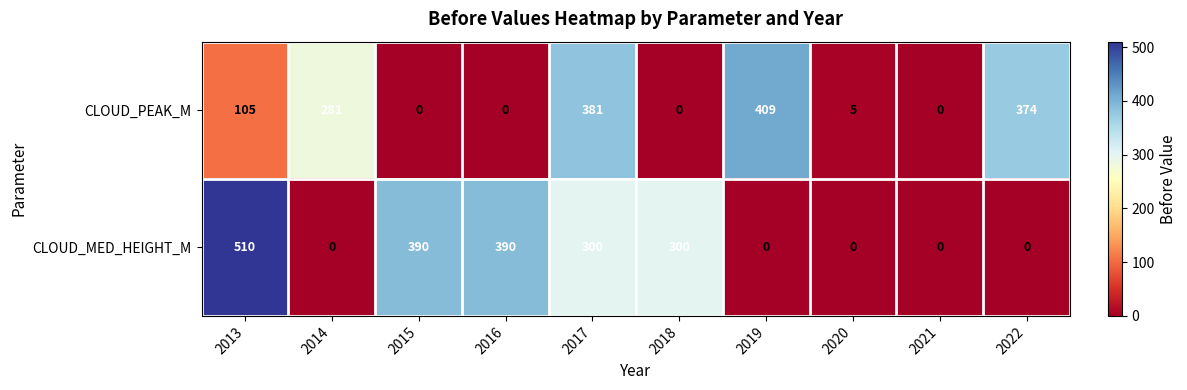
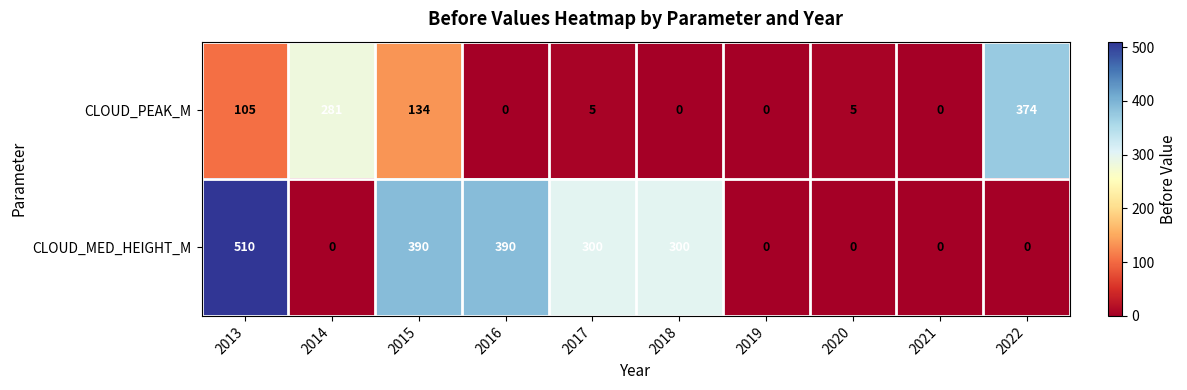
  {
    "CLOUD_PEAK_M": {
      "2013": 105,
-     "2015": 0,
+     "2015": 134,
      "2016": 0,
-     "2017": 381,
+     "2017": 5,
      "2018": 0,
-     "2019": 409,
+     "2019": 0,
      "2020": 5,
      "2021": 0,
      "2022": 374
    },
    "CLOUD_MED_HEIGHT_M": {
      "2013": 510,
      "2014": 0,
      "2015": 390,
      "2016": 390,
      "2019": 0,
      "2020": 0,
      "2021": 0,
      "2022": 0
    }
  }
